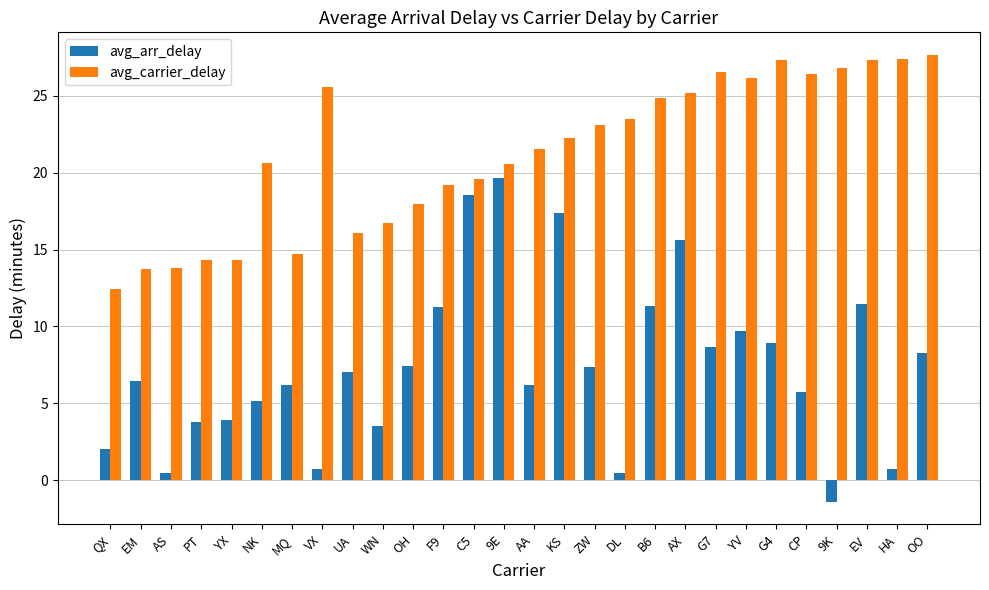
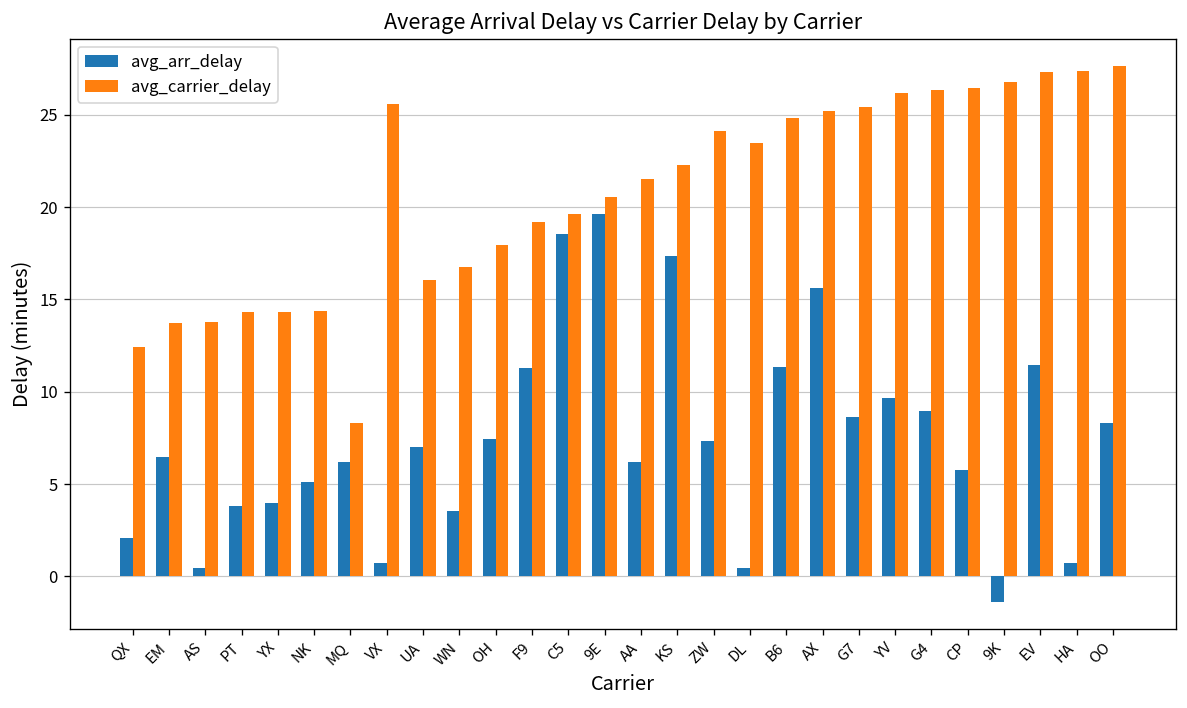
  {
    "avg_arr_delay": {
      "QX": 2.1,
      "EM": 6.4,
      "AS": 0.5,
      "PT": 3.8,
      "YX": 3.9,
      "NK": 5.1,
      "MQ": 6.2,
      "VX": 0.7,
      "UA": 7.0,
      "WN": 3.5,
      "OH": 7.5,
      "F9": 11.3,
      "C5": 18.5,
      "9E": 19.6,
      "AA": 6.2,
      "KS": 17.4,
      "ZW": 7.3,
      "DL": 0.5,
      "B6": 11.3,
      "AX": 15.6,
      "G7": 8.6,
      "YV": 9.7,
      "G4": 8.9,
      "CP": 5.8,
      "9K": -1.4,
      "EV": 11.5,
      "HA": 0.7,
      "OO": 8.3
    },
    "avg_carrier_delay": {
      "QX": 12.4,
      "EM": 13.7,
      "AS": 13.8,
      "PT": 14.3,
      "YX": 14.3,
-     "NK": 20.6,
-     "MQ": 14.7,
+     "NK": 14.3,
+     "MQ": 8.3,
      "VX": 25.6,
      "UA": 16.1,
      "WN": 16.7,
      "OH": 18.0,
      "F9": 19.2,
      "C5": 19.6,
      "9E": 20.5,
      "AA": 21.5,
      "KS": 22.3,
-     "ZW": 23.1,
+     "ZW": 24.1,
      "DL": 23.5,
      "B6": 24.8,
      "AX": 25.2,
-     "G7": 26.6,
+     "G7": 25.4,
      "YV": 26.2,
-     "G4": 27.3,
+     "G4": 26.3,
      "CP": 26.4,
      "9K": 26.8,
      "EV": 27.3,
      "HA": 27.4,
      "OO": 27.7
    }
  }
